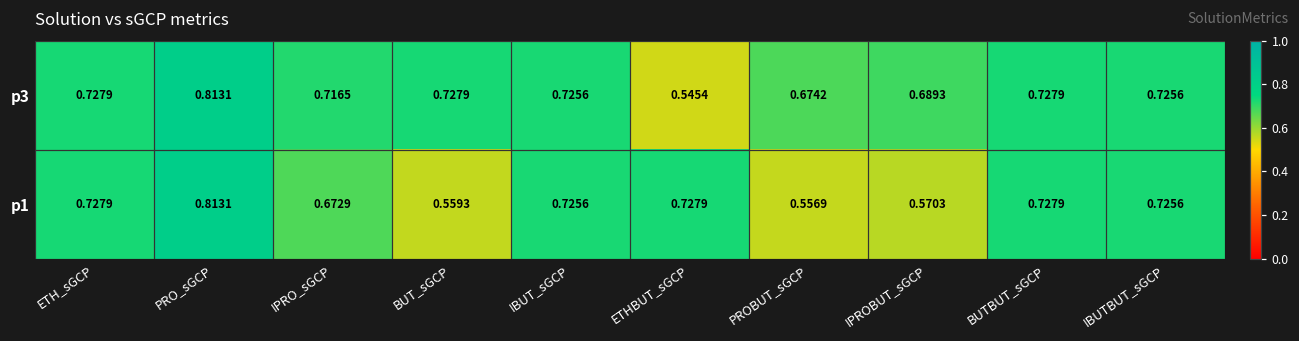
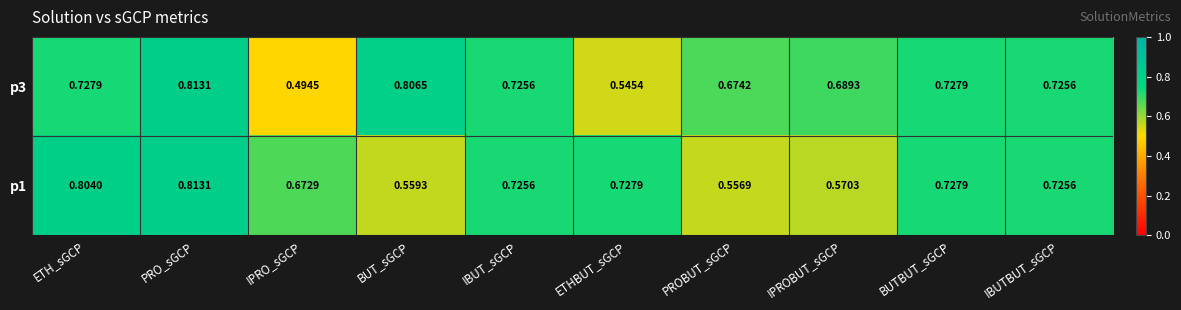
  {
    "p3": {
      "ETH_sGCP": 0.7279,
      "PRO_sGCP": 0.8131,
-     "IPRO_sGCP": 0.7165,
-     "BUT_sGCP": 0.7279,
+     "IPRO_sGCP": 0.4945,
+     "BUT_sGCP": 0.8065,
      "IBUT_sGCP": 0.7256,
      "ETHBUT_sGCP": 0.5454,
      "PROBUT_sGCP": 0.6742,
      "IPROBUT_sGCP": 0.6893,
      "BUTBUT_sGCP": 0.7279,
      "IBUTBUT_sGCP": 0.7256
    },
    "p1": {
-     "ETH_sGCP": 0.7279,
+     "ETH_sGCP": 0.8040,
      "PRO_sGCP": 0.8131,
      "IPRO_sGCP": 0.6729,
      "BUT_sGCP": 0.5593,
      "IBUT_sGCP": 0.7256,
      "ETHBUT_sGCP": 0.7279,
      "PROBUT_sGCP": 0.5569,
      "IPROBUT_sGCP": 0.5703,
      "BUTBUT_sGCP": 0.7279,
      "IBUTBUT_sGCP": 0.7256
    }
  }
